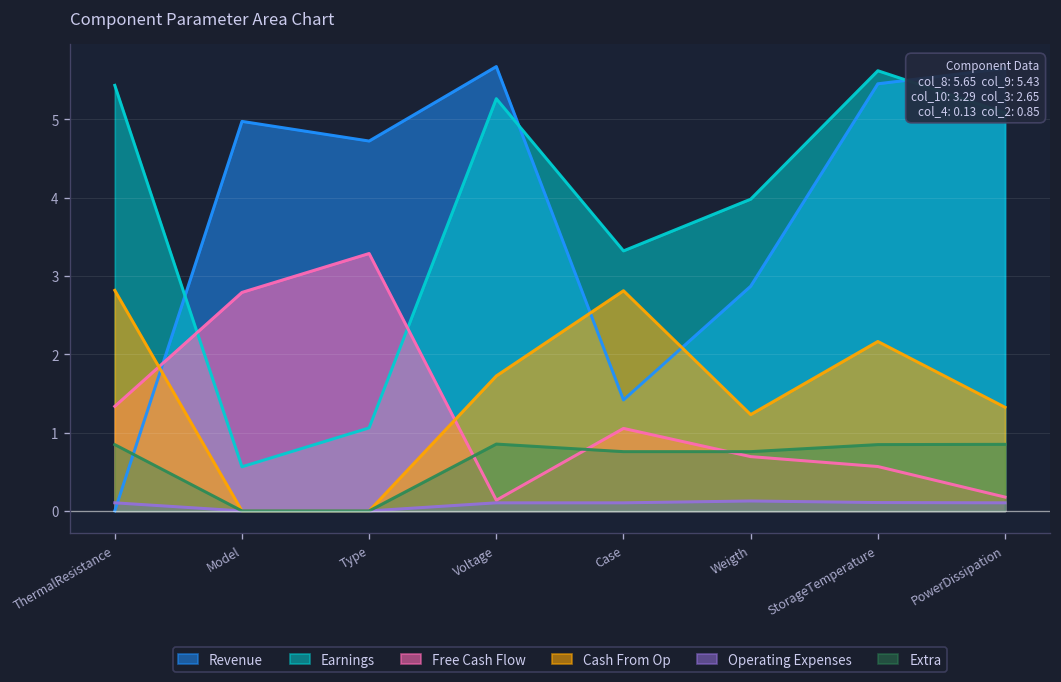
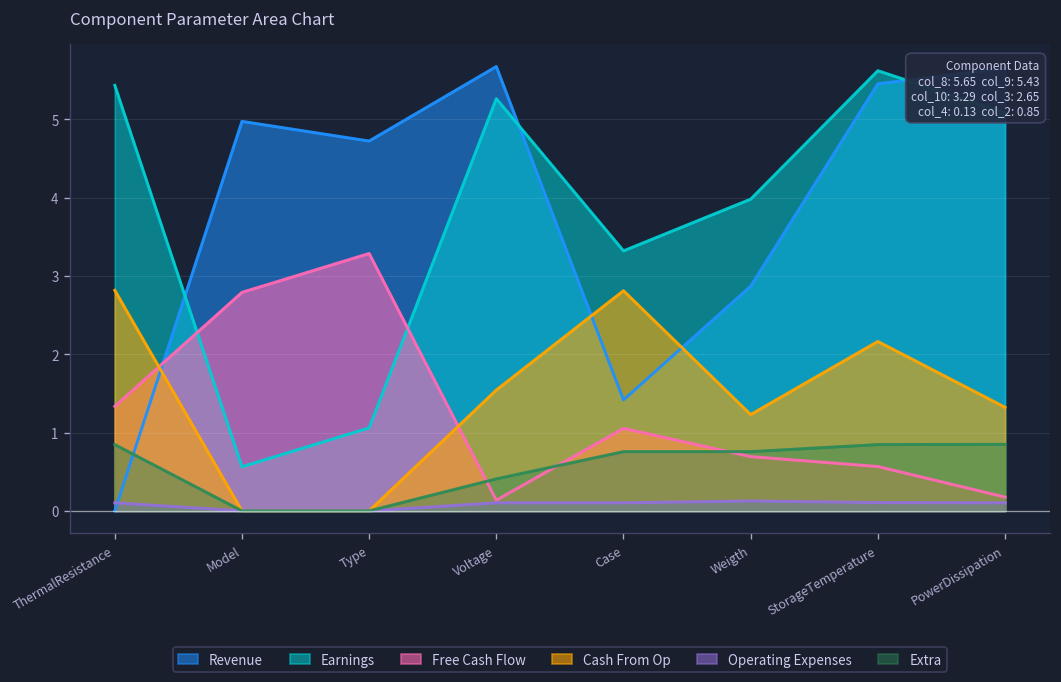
  {
    "Revenue": {
      "ThermalResistance": 0.0,
      "Model": 5.0,
      "Type": 4.7,
      "Voltage": 5.7,
      "Case": 1.4,
      "Weigth": 2.9,
      "StorageTemperature": 5.5
    },
    "Earnings": {
      "ThermalResistance": 5.4,
      "Model": 0.6,
      "Type": 1.1,
      "Voltage": 5.3,
      "Case": 3.3,
      "Weigth": 4.0,
      "StorageTemperature": 5.6
    },
    "Free Cash Flow": {
      "ThermalResistance": 1.3,
      "Model": 2.8,
      "Type": 3.3,
      "Case": 1.1,
      "Weigth": 0.7,
      "StorageTemperature": 0.6,
      "PowerDissipation": 0.2
    },
    "Cash From Op": {
      "ThermalResistance": 2.8,
-     "Voltage": 1.7,
+     "Voltage": 1.5,
      "Case": 2.8,
      "Weigth": 1.2,
      "StorageTemperature": 2.2,
      "PowerDissipation": 1.3
    },
    "Operating Expenses": {
      "ThermalResistance": 0.1,
      "Case": 0.1,
      "Weigth": 0.1,
      "StorageTemperature": 0.1,
      "PowerDissipation": 0.1
    },
    "Extra": {
      "ThermalResistance": 0.8,
-     "Voltage": 0.9,
+     "Voltage": 0.4,
      "Case": 0.8,
      "Weigth": 0.8,
      "StorageTemperature": 0.8,
      "PowerDissipation": 0.9
    }
  }
